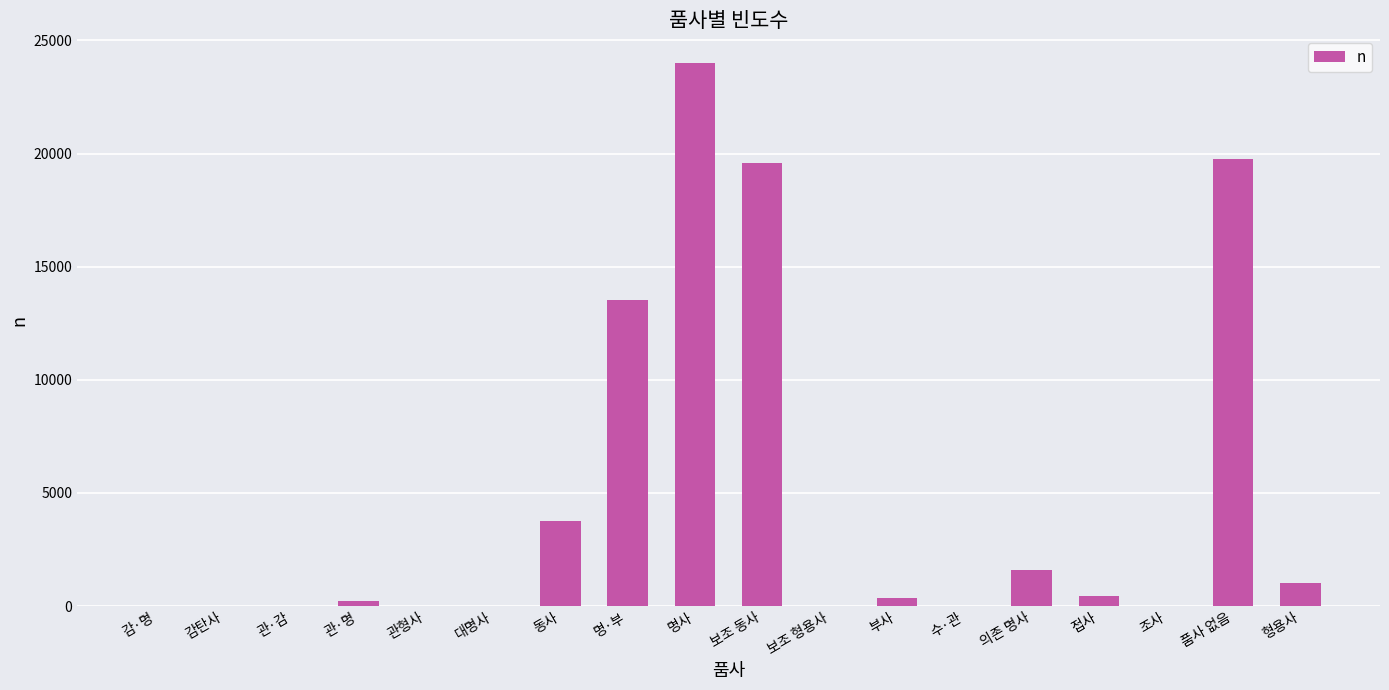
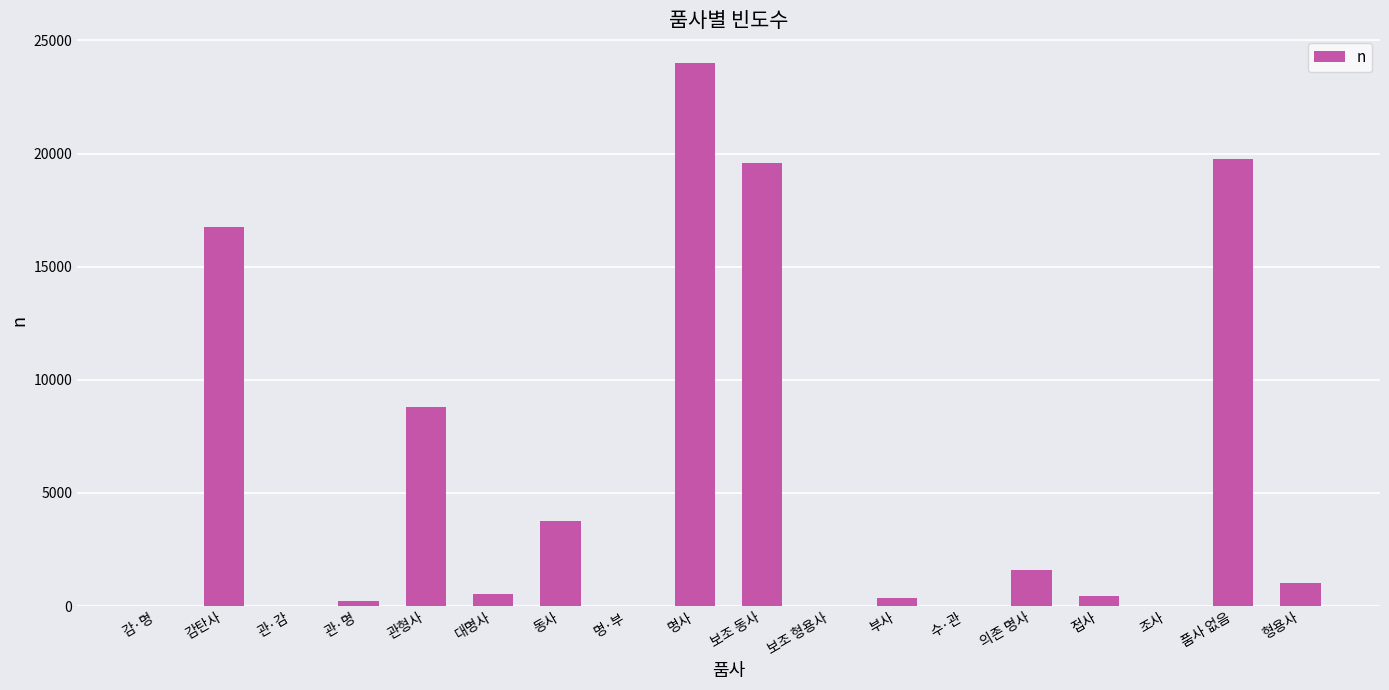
  {
-   "감탄사": 0,
+   "감탄사": 16700,
    "관·명": 200,
-   "관형사": 0,
-   "대명사": 0,
+   "관형사": 8800,
+   "대명사": 500,
    "동사": 3800,
-   "명·부": 13500,
+   "명·부": 0,
    "명사": 24000,
    "보조 동사": 19600,
    "부사": 400,
    "의존 명사": 1600,
    "접사": 500,
    "품사 없음": 19700,
    "형용사": 1000
  }
